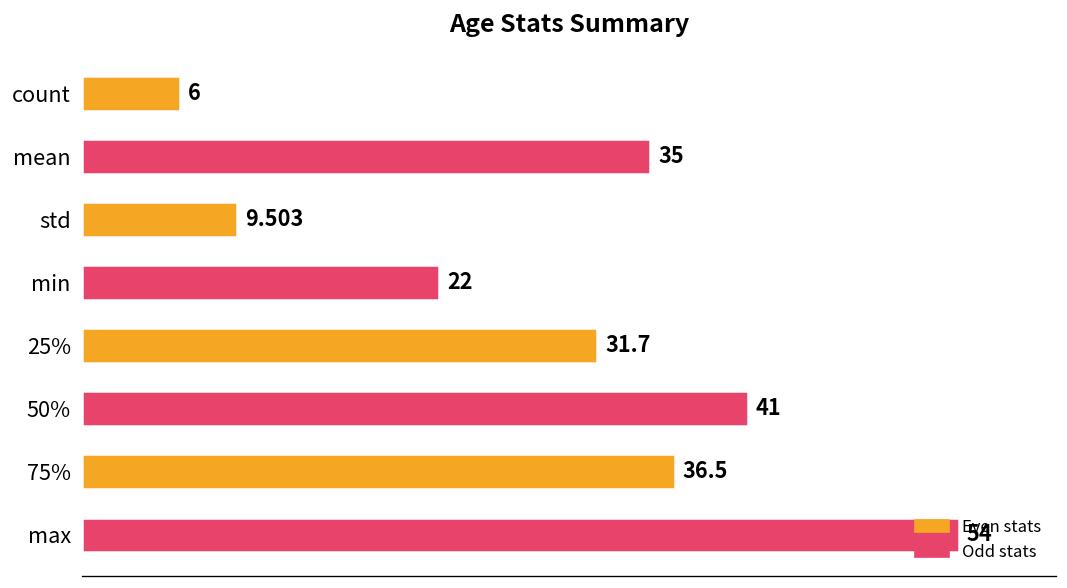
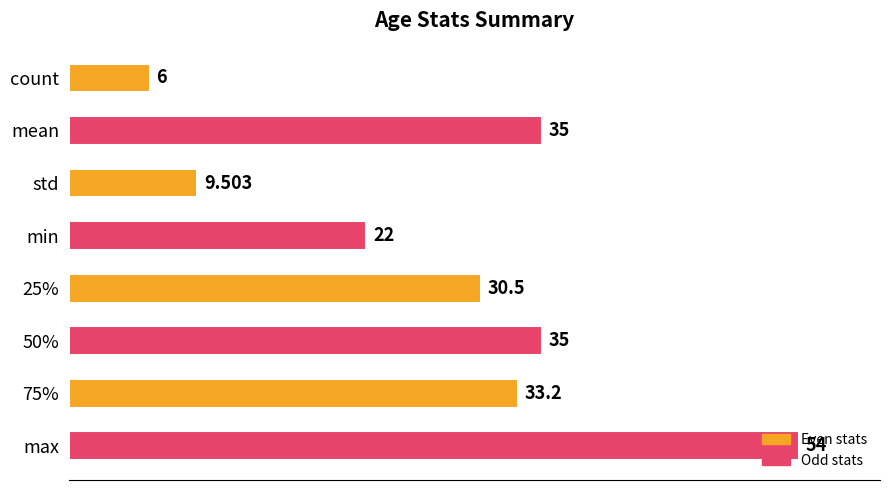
  {
    "count": 6,
    "mean": 35,
    "std": 9.503,
    "min": 22,
-   "25%": 31.7,
-   "50%": 41,
-   "75%": 36.5,
+   "25%": 30.5,
+   "50%": 35,
+   "75%": 33.2,
    "max": 54
  }
